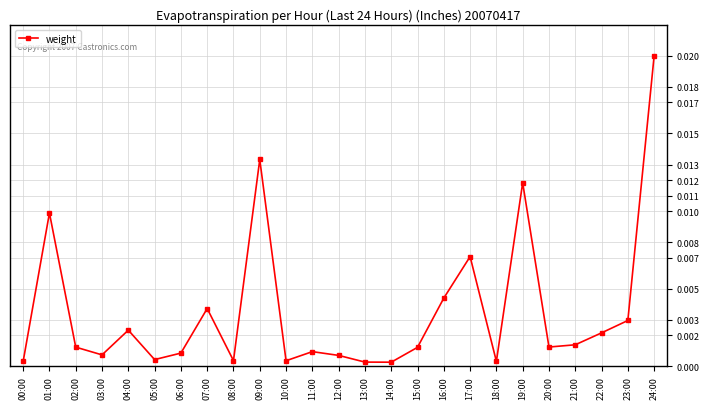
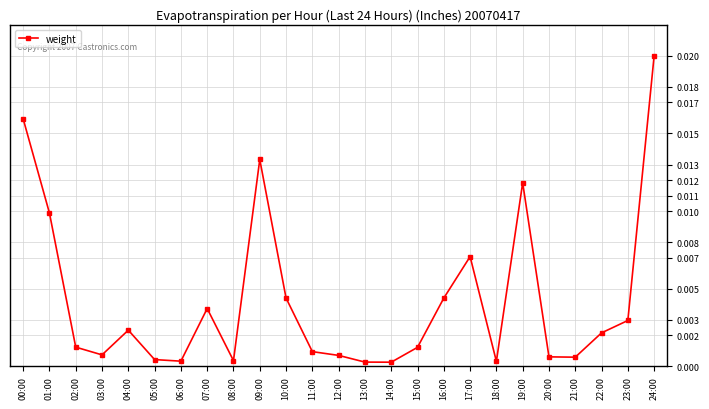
  {
-   "00:00": 0.0003,
+   "00:00": 0.0159,
    "01:00": 0.0099,
    "02:00": 0.0012,
    "03:00": 0.0007,
    "04:00": 0.0023,
    "05:00": 0.0004,
-   "06:00": 0.0008,
+   "06:00": 0.0003,
    "07:00": 0.0037,
    "08:00": 0.0004,
    "09:00": 0.0133,
-   "10:00": 0.0004,
+   "10:00": 0.0044,
    "11:00": 0.0009,
    "12:00": 0.0007,
    "13:00": 0.0003,
    "14:00": 0.0003,
    "15:00": 0.0012,
    "16:00": 0.0044,
    "17:00": 0.0071,
    "18:00": 0.0003,
    "19:00": 0.0118,
-   "20:00": 0.0012,
-   "21:00": 0.0014,
+   "20:00": 0.0006,
+   "21:00": 0.0006,
    "22:00": 0.0022,
    "23:00": 0.0029,
    "24:00": 0.0200
  }
